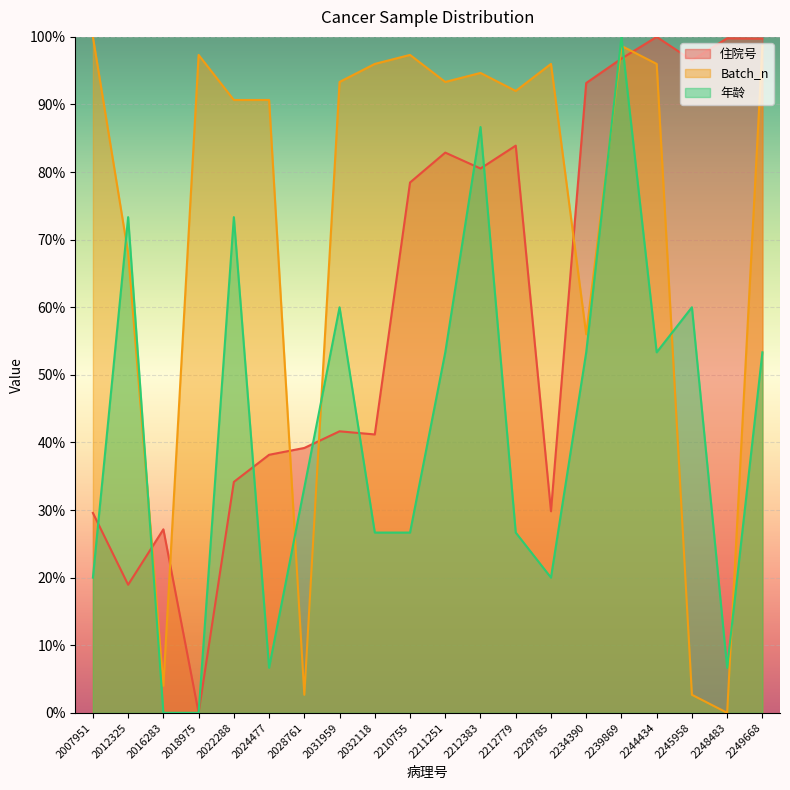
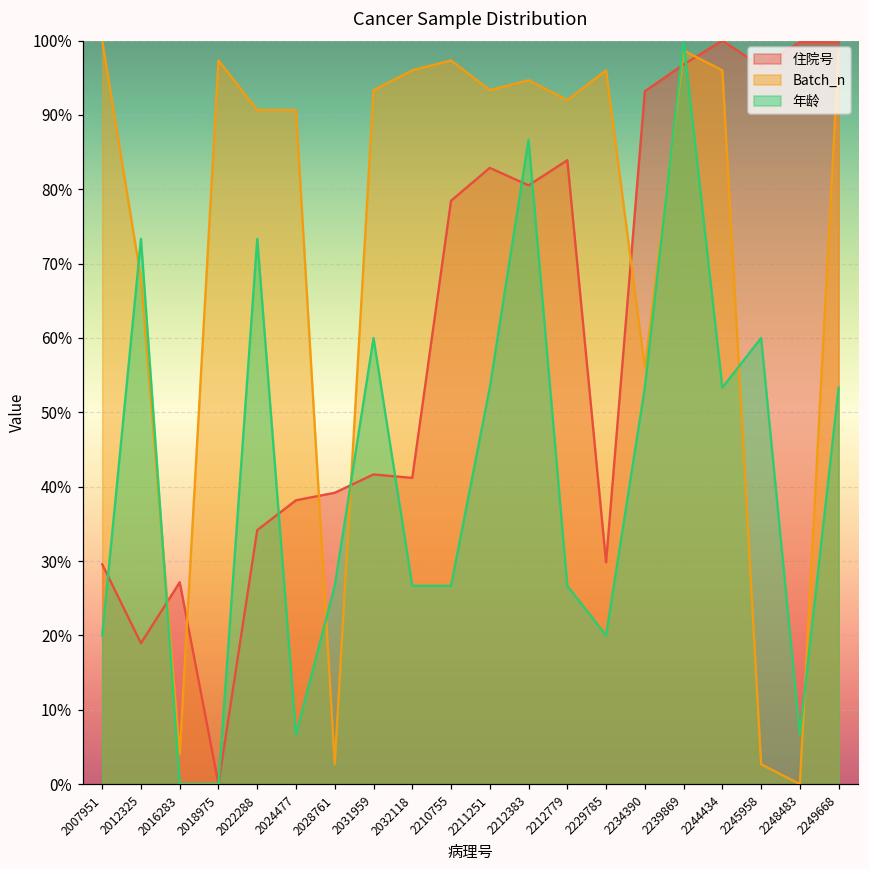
  {
    "住院号": {
      "2007951": "30%",
      "2012325": "19%",
      "2016283": "27%",
      "2022288": "34%",
      "2024477": "38%",
      "2028761": "39%",
      "2031959": "42%",
      "2032118": "41%",
      "2210755": "78%",
      "2211251": "83%",
      "2212383": "81%",
      "2212779": "84%",
      "2229785": "30%",
      "2234390": "93%",
      "2239869": "97%",
      "2244434": "100%",
      "2248483": "100%",
      "2249668": "100%"
    },
    "Batch_n": {
      "2007951": "100%",
      "2012325": "68%",
      "2016283": "4%",
      "2018975": "97%",
      "2022288": "91%",
      "2024477": "91%",
      "2028761": "3%",
      "2031959": "93%",
      "2032118": "96%",
      "2210755": "97%",
      "2211251": "93%",
      "2212383": "95%",
      "2212779": "92%",
      "2229785": "96%",
      "2234390": "56%",
      "2239869": "99%",
      "2244434": "96%",
      "2245958": "3%",
      "2248483": "0%"
    },
    "年龄": {
      "2007951": "20%",
      "2012325": "73%",
      "2016283": "0%",
      "2022288": "73%",
      "2024477": "7%",
-     "2028761": "33%",
+     "2028761": "27%",
      "2031959": "60%",
      "2032118": "27%",
      "2210755": "27%",
      "2211251": "53%",
      "2212383": "87%",
      "2212779": "27%",
      "2229785": "20%",
      "2234390": "53%",
      "2239869": "100%",
      "2244434": "53%",
      "2245958": "60%",
      "2248483": "7%",
      "2249668": "53%"
    }
  }
